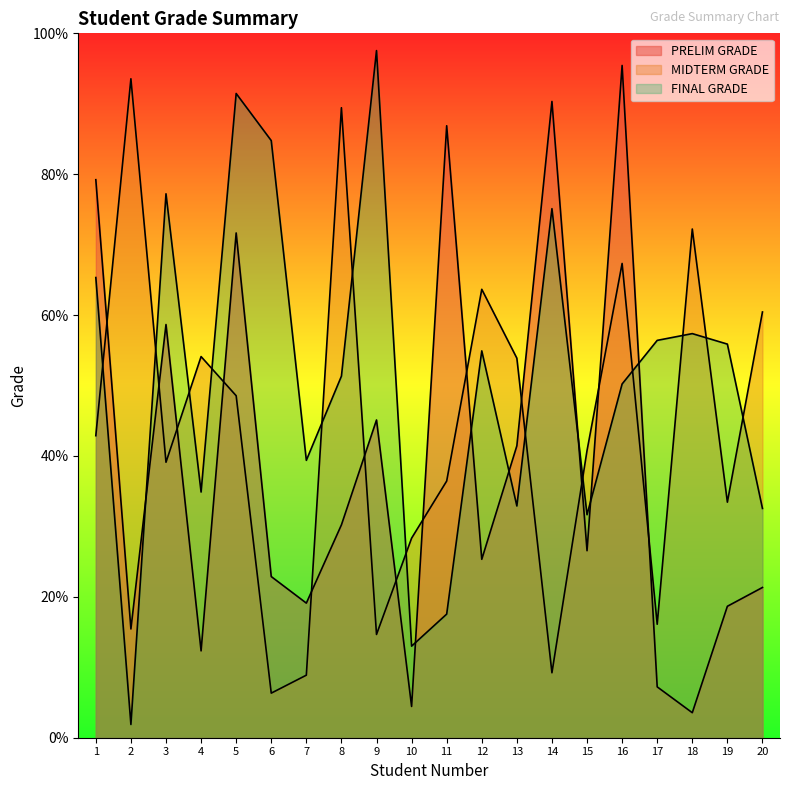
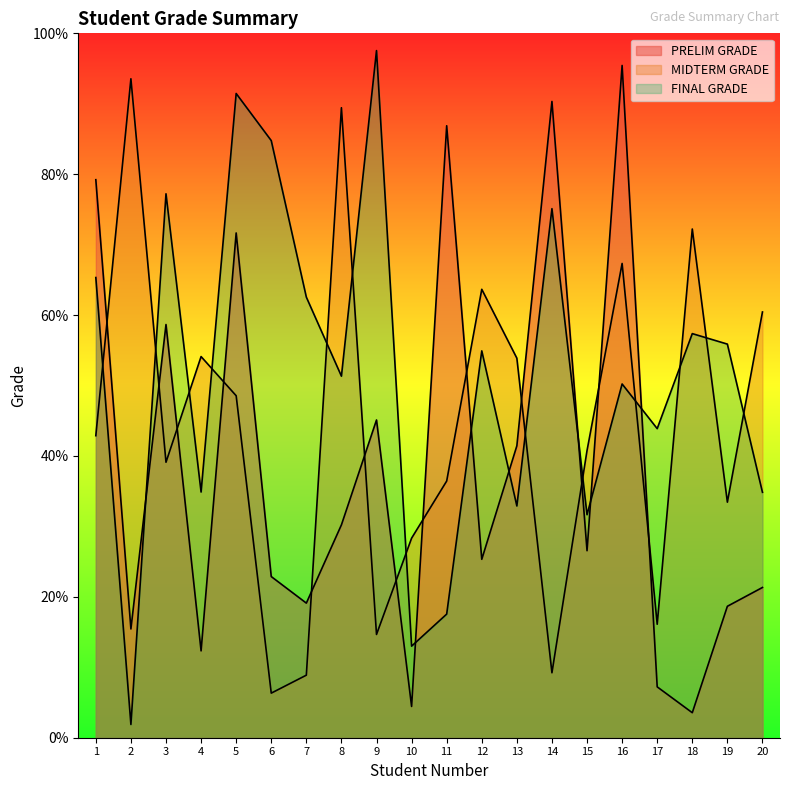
  {
    "FINAL GRADE": {
      "1": "65%",
      "2": "2%",
      "3": "77%",
      "4": "35%",
      "5": "91%",
      "6": "85%",
-     "7": "39%",
+     "7": "63%",
      "8": "51%",
      "9": "98%",
      "10": "13%",
      "11": "18%",
      "12": "55%",
      "13": "33%",
      "14": "75%",
      "15": "32%",
      "16": "50%",
-     "17": "56%",
+     "17": "44%",
      "18": "57%",
      "19": "56%",
-     "20": "33%"
+     "20": "35%"
    }
  }
